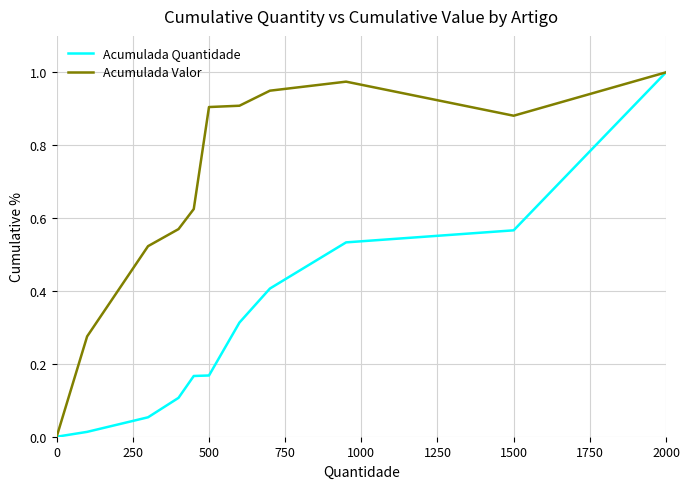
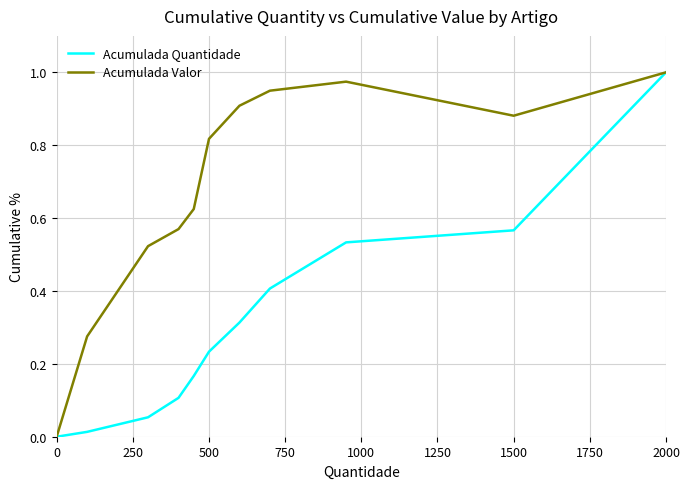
  {
    "Acumulada Quantidade": {
-     "500": 0.17,
+     "500": 0.23,
      "1500": 0.57
    },
    "Acumulada Valor": {
-     "500": 0.90,
+     "500": 0.82,
      "1500": 0.88
    }
  }
